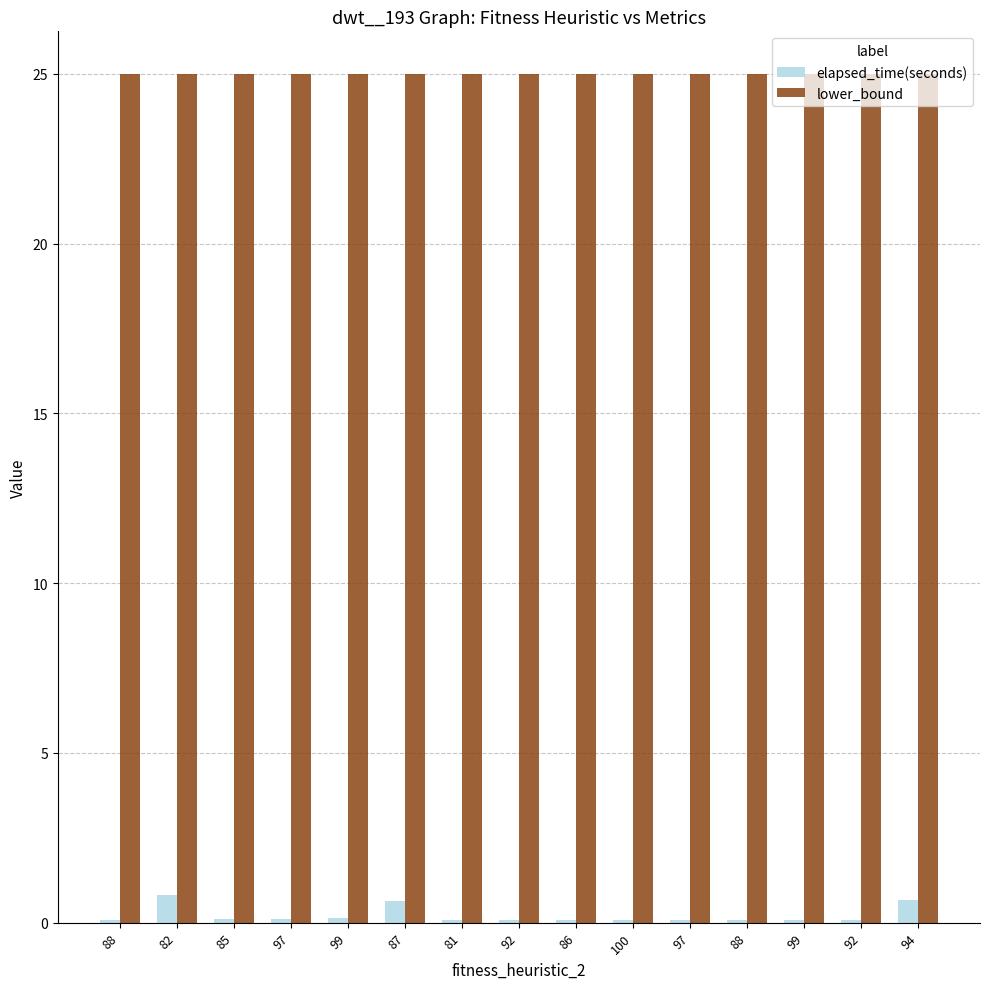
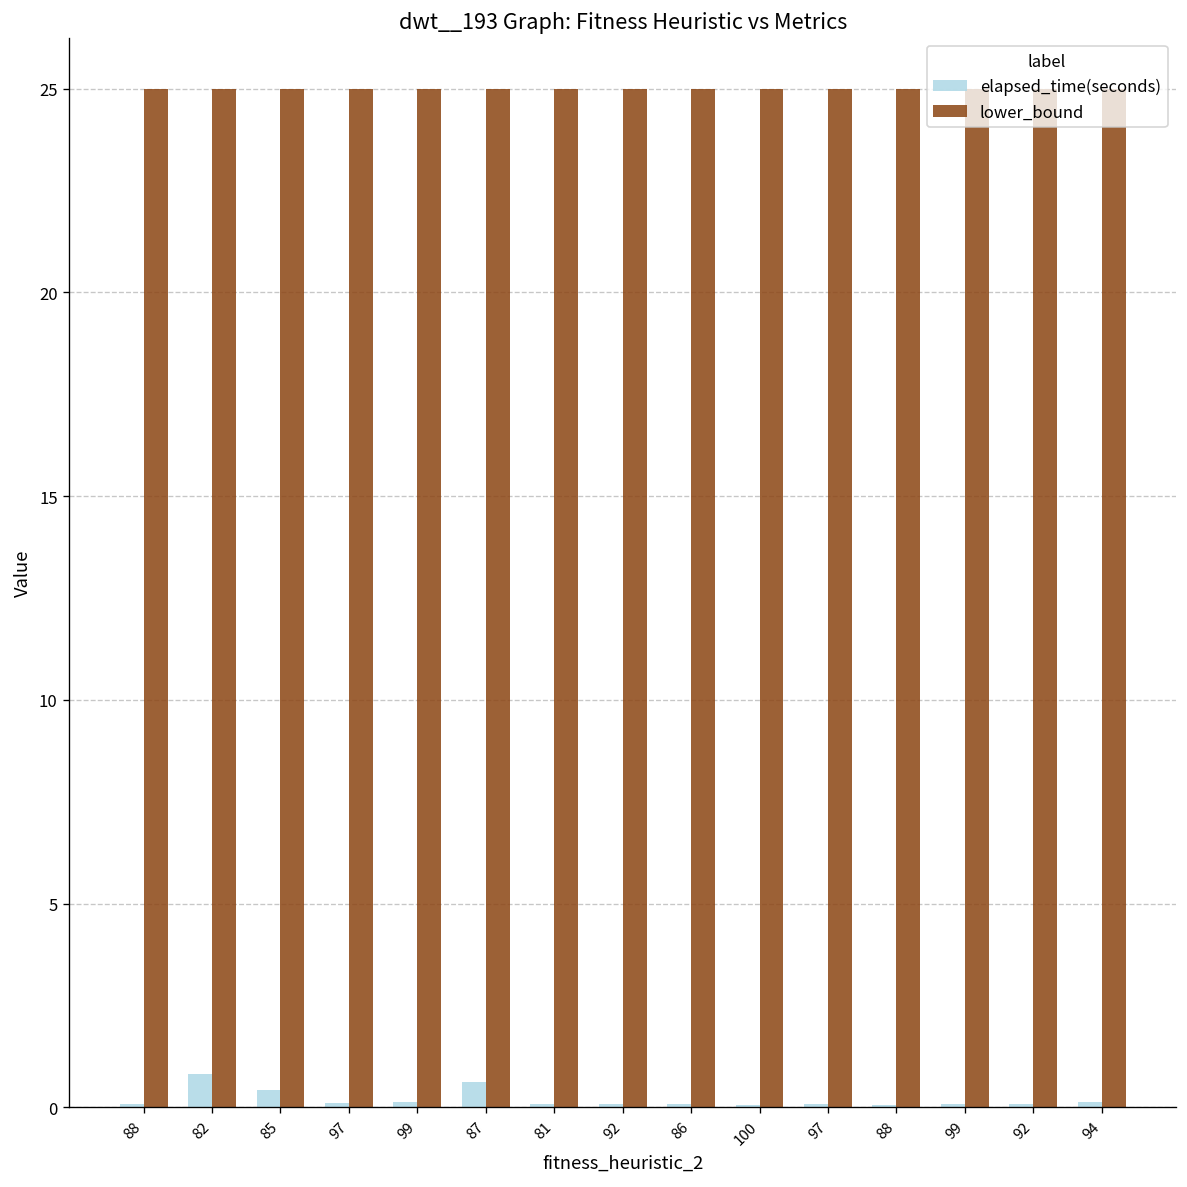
  {
    "elapsed_time(seconds)": {
      "82": 0.8,
-     "85": 0.1,
+     "85": 0.4,
      "87": 0.6,
      "81": 0.1,
      "86": 0.1,
-     "94": 0.7
+     "94": 0.1
    },
    "lower_bound": {
      "82": 25.0,
      "85": 25.0,
      "87": 25.0,
      "81": 25.0,
      "86": 25.0,
      "100": 25.0
    }
  }
